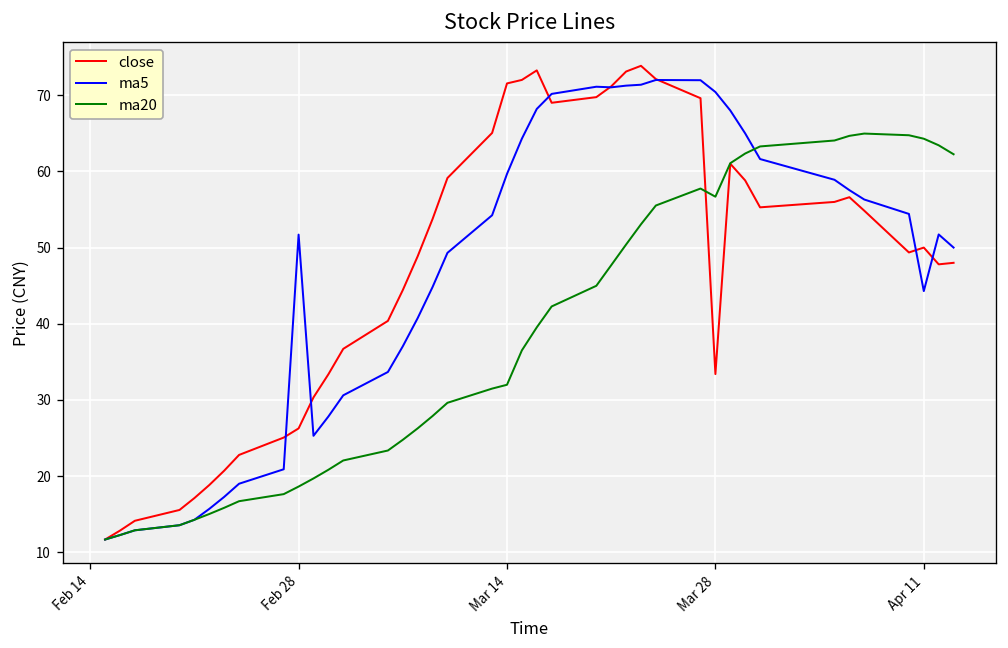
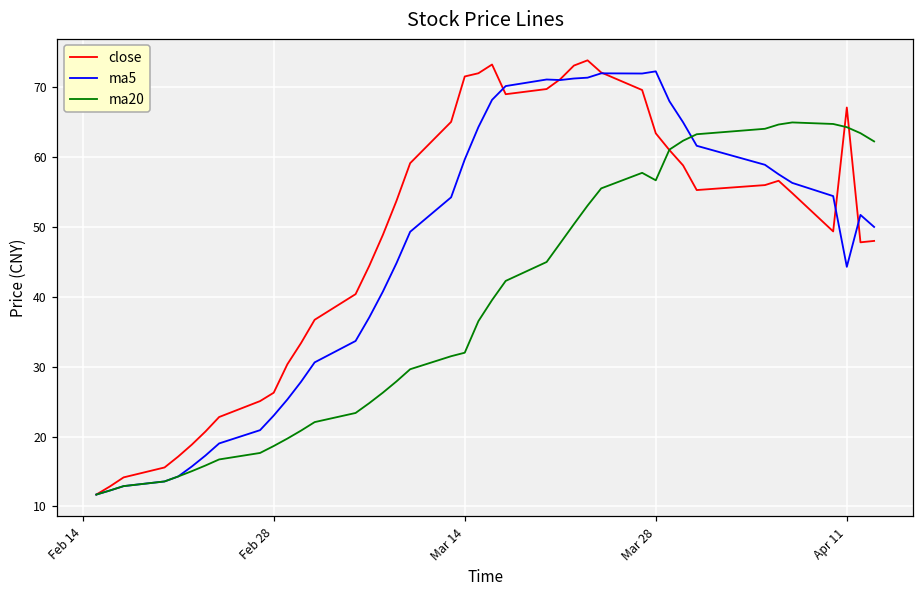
  {
    "close": {
      "Feb 28": 26,
      "Mar 14": 72,
-     "Mar 28": 33,
-     "Apr 11": 50
+     "Mar 28": 63,
+     "Apr 11": 67
    },
    "ma5": {
-     "Feb 28": 52,
+     "Feb 28": 23,
      "Mar 14": 60,
-     "Mar 28": 70,
+     "Mar 28": 72,
      "Apr 11": 44
    },
    "ma20": {
      "Feb 28": 19,
      "Mar 14": 32,
      "Mar 28": 57,
      "Apr 11": 64
    }
  }
